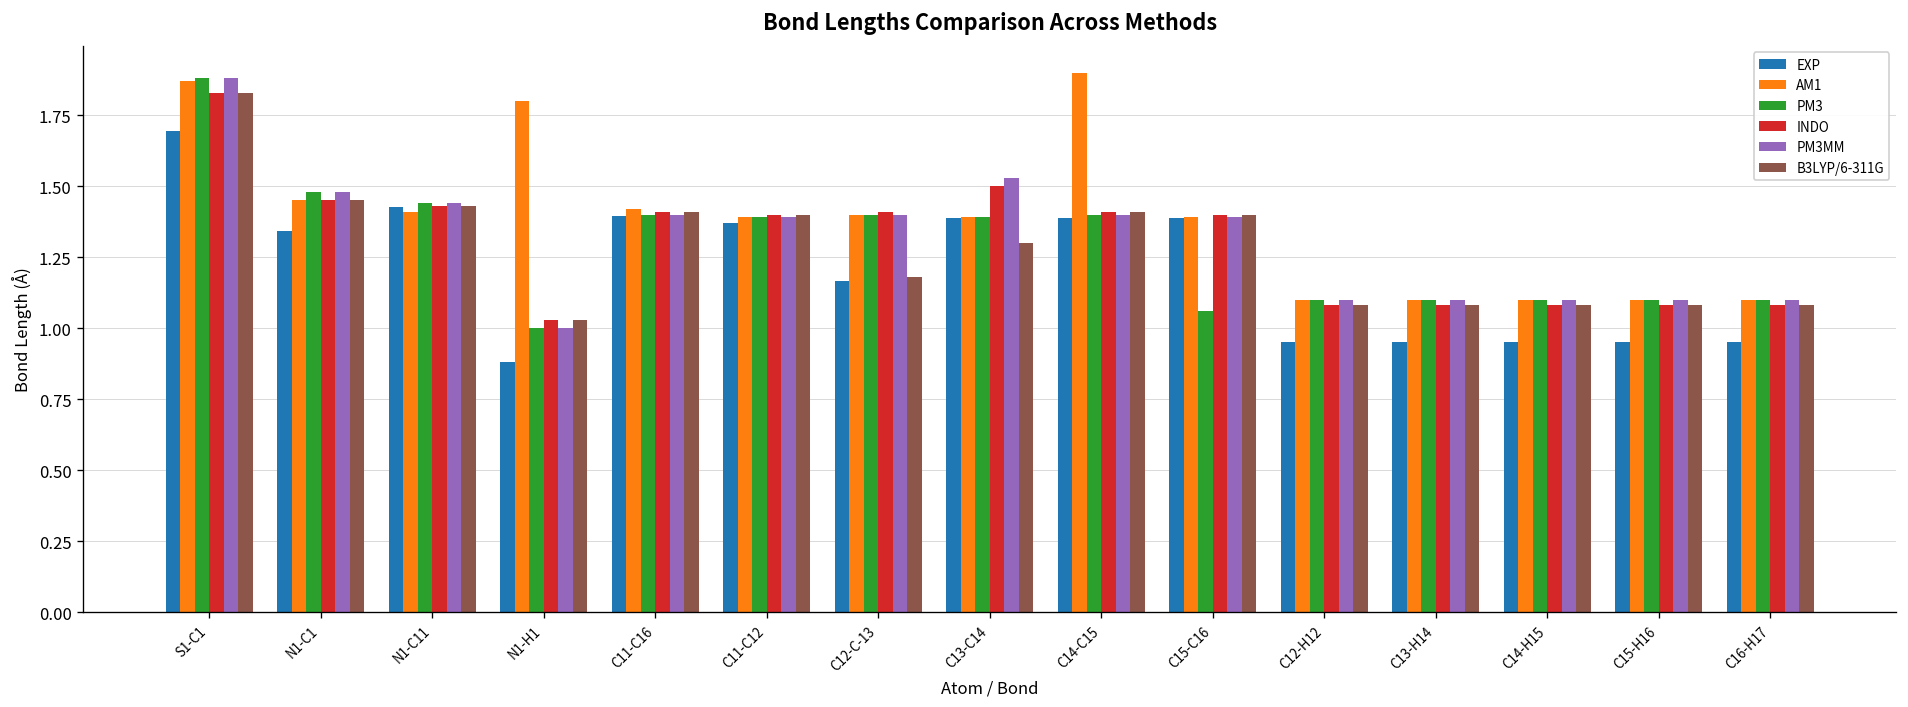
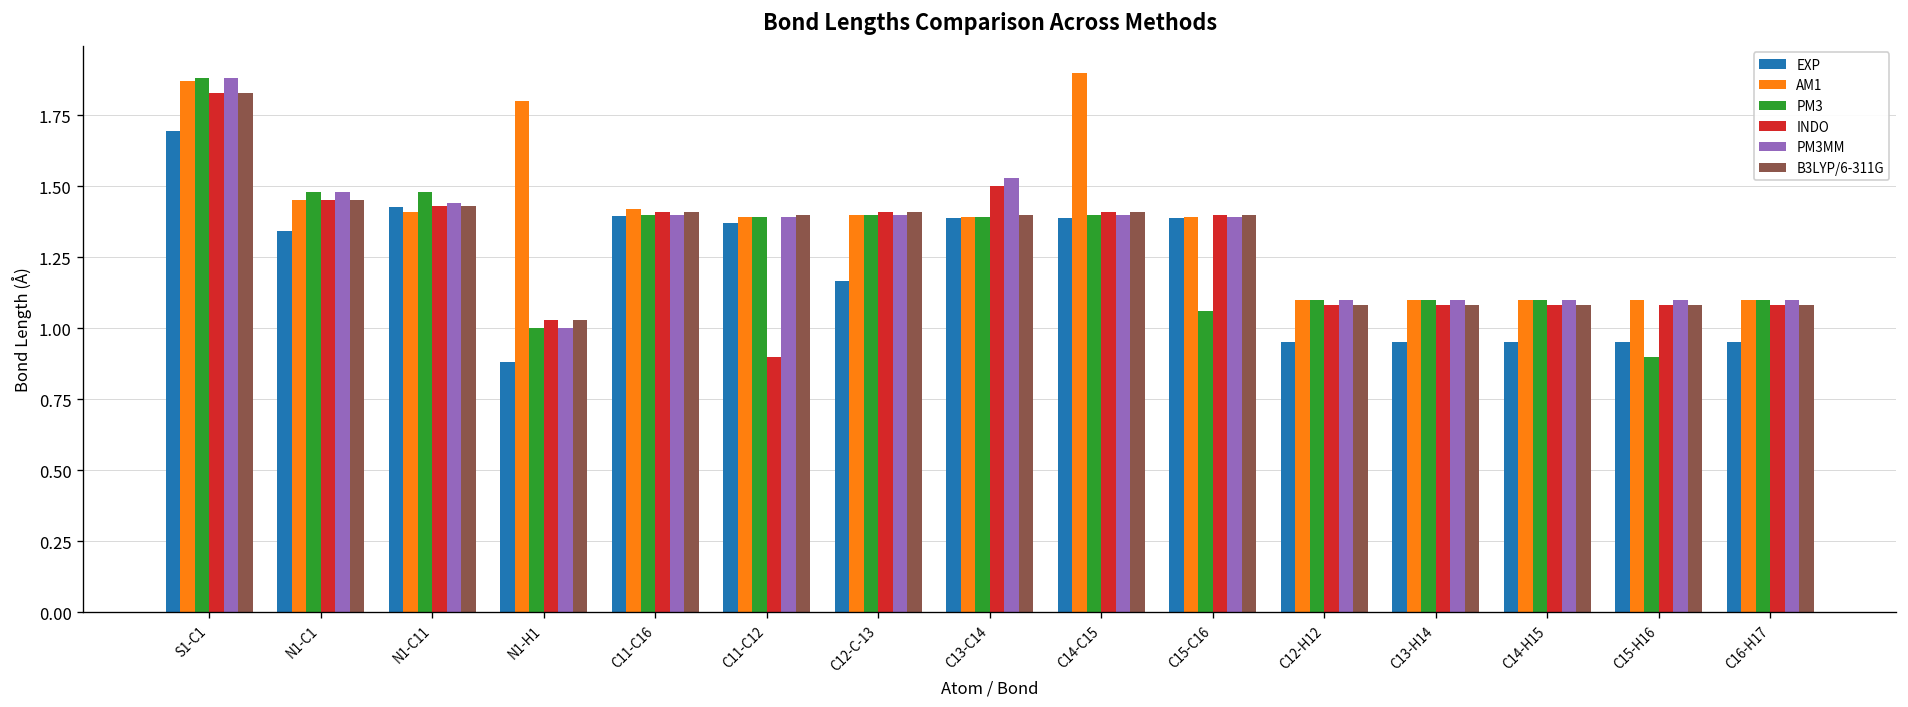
  {
    "EXP": {
      "S1-C1": 1.70,
      "N1-C1": 1.34,
      "N1-C11": 1.43,
      "N1-H1": 0.88,
      "C11-C16": 1.40,
      "C11-C12": 1.37,
      "C12-C-13": 1.17,
      "C13-C14": 1.39,
      "C14-C15": 1.39,
      "C15-C16": 1.39,
      "C12-H12": 0.95,
      "C13-H14": 0.95,
      "C14-H15": 0.95,
      "C15-H16": 0.95,
      "C16-H17": 0.95
    },
    "AM1": {
      "S1-C1": 1.87,
      "N1-C1": 1.45,
      "N1-C11": 1.41,
      "N1-H1": 1.80,
      "C11-C16": 1.42,
      "C11-C12": 1.39,
      "C12-C-13": 1.40,
      "C13-C14": 1.39,
      "C14-C15": 1.90,
      "C15-C16": 1.39,
      "C12-H12": 1.10,
      "C13-H14": 1.10,
      "C14-H15": 1.10,
      "C15-H16": 1.10,
      "C16-H17": 1.10
    },
    "PM3": {
      "S1-C1": 1.88,
      "N1-C1": 1.48,
-     "N1-C11": 1.44,
+     "N1-C11": 1.48,
      "N1-H1": 1.00,
      "C11-C16": 1.40,
      "C11-C12": 1.39,
      "C12-C-13": 1.40,
      "C13-C14": 1.39,
      "C14-C15": 1.40,
      "C15-C16": 1.06,
      "C12-H12": 1.10,
      "C13-H14": 1.10,
      "C14-H15": 1.10,
-     "C15-H16": 1.1,
+     "C15-H16": 0.9,
      "C16-H17": 1.10
    },
    "INDO": {
      "S1-C1": 1.83,
      "N1-C1": 1.45,
      "N1-C11": 1.43,
      "N1-H1": 1.03,
      "C11-C16": 1.4,
-     "C11-C12": 1.4,
+     "C11-C12": 0.9,
      "C12-C-13": 1.4,
      "C13-C14": 1.5,
      "C14-C15": 1.4,
      "C15-C16": 1.4,
      "C12-H12": 1.08,
      "C13-H14": 1.08,
      "C14-H15": 1.08,
      "C15-H16": 1.08,
      "C16-H17": 1.08
    },
    "PM3MM": {
      "S1-C1": 1.88,
      "N1-C1": 1.48,
      "N1-C11": 1.44,
      "N1-H1": 1.00,
      "C11-C16": 1.40,
      "C11-C12": 1.39,
      "C12-C-13": 1.40,
      "C13-C14": 1.53,
      "C14-C15": 1.40,
      "C15-C16": 1.39,
      "C12-H12": 1.10,
      "C13-H14": 1.10,
      "C14-H15": 1.10,
      "C15-H16": 1.10,
      "C16-H17": 1.10
    },
    "B3LYP/6-311G": {
      "S1-C1": 1.83,
      "N1-C1": 1.45,
      "N1-C11": 1.43,
      "N1-H1": 1.03,
      "C11-C16": 1.41,
      "C11-C12": 1.40,
-     "C12-C-13": 1.18,
-     "C13-C14": 1.3,
+     "C12-C-13": 1.41,
+     "C13-C14": 1.4,
      "C14-C15": 1.41,
      "C15-C16": 1.40,
      "C12-H12": 1.08,
      "C13-H14": 1.08,
      "C14-H15": 1.08,
      "C15-H16": 1.08,
      "C16-H17": 1.08
    }
  }
